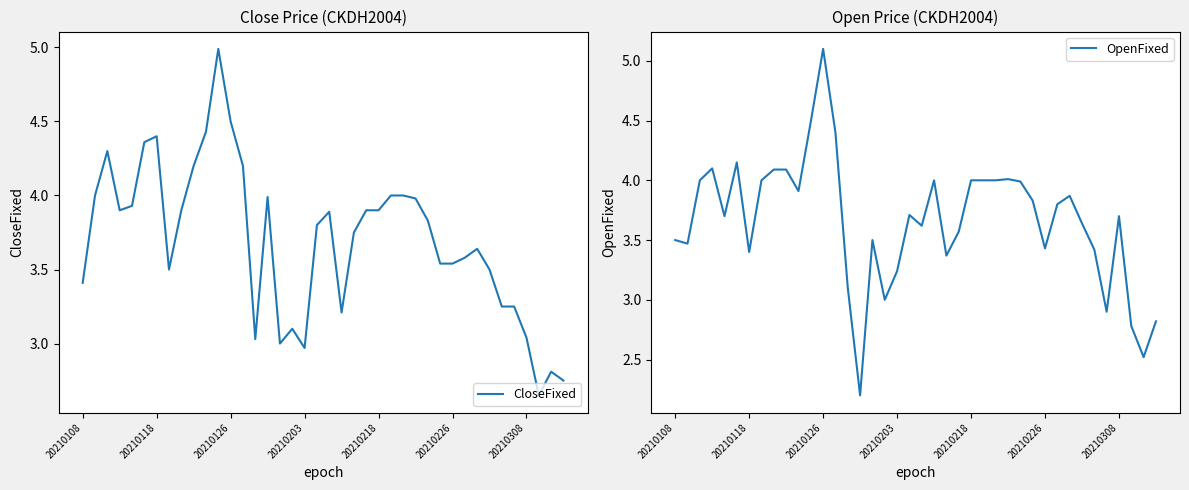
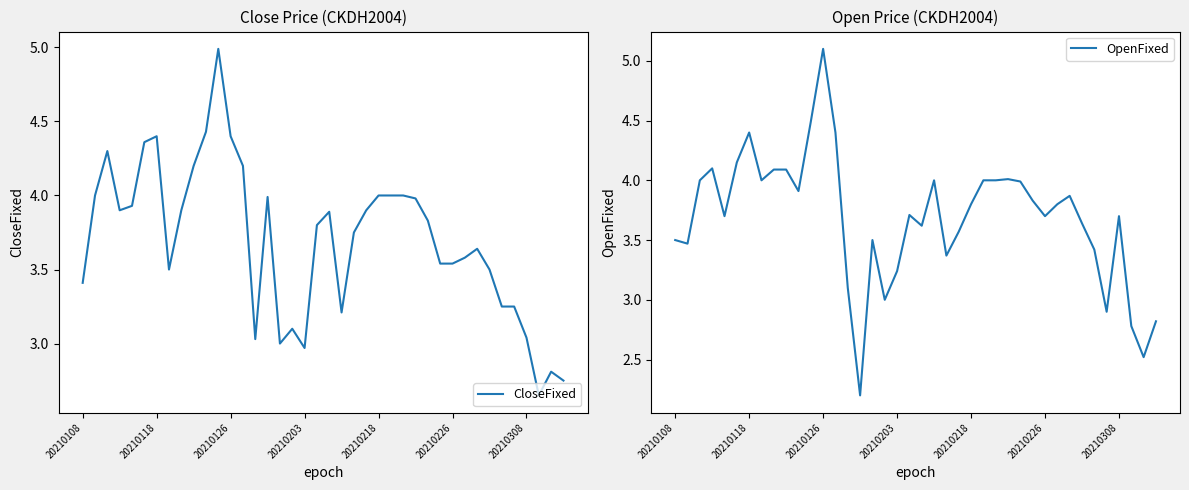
  {
    "Close Price (CKDH2004)": {
      "20210108": 3.4,
      "20210118": 4.4,
-     "20210126": 4.5,
+     "20210126": 4.4,
      "20210203": 2.97,
-     "20210218": 3.9,
+     "20210218": 4.0,
      "20210226": 3.54,
      "20210308": 3.04
    },
    "Open Price (CKDH2004)": {
      "20210108": 3.50,
-     "20210118": 3.4,
+     "20210118": 4.4,
      "20210126": 5.10,
      "20210203": 3.24,
-     "20210218": 4.0,
-     "20210226": 3.43,
+     "20210218": 3.8,
+     "20210226": 3.70,
      "20210308": 3.70
    }
  }
